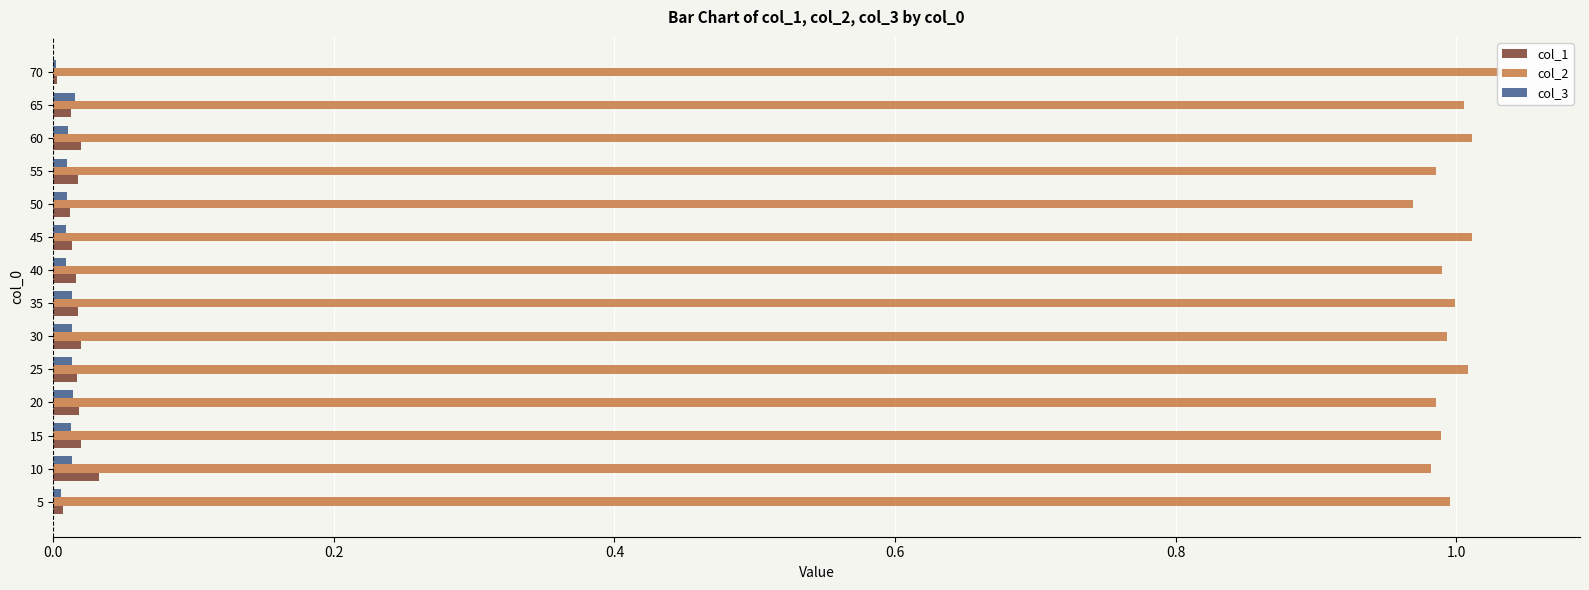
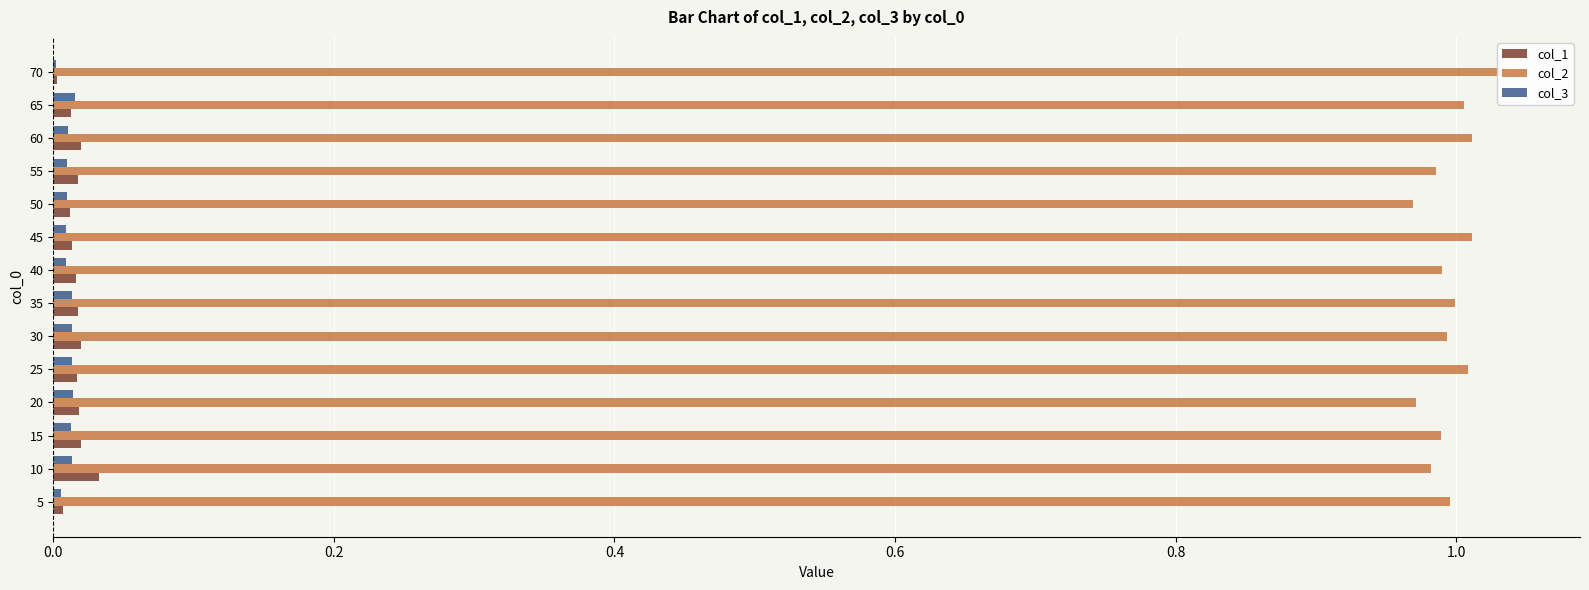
  {
    "col_1": {
      "70": 0.003,
      "65": 0.012,
      "60": 0.020,
      "55": 0.018,
      "50": 0.012,
      "45": 0.013,
      "40": 0.016,
      "35": 0.017,
      "30": 0.020,
      "25": 0.017,
      "20": 0.018,
      "15": 0.020,
      "10": 0.033,
      "5": 0.007
    },
    "col_2": {
      "65": 1.006,
      "60": 1.011,
      "55": 0.986,
      "50": 0.969,
      "45": 1.011,
      "40": 0.990,
      "35": 0.999,
      "30": 0.993,
      "25": 1.008,
-     "20": 0.986,
+     "20": 0.971,
      "15": 0.989,
      "10": 0.982,
      "5": 0.996
    },
    "col_3": {
      "70": 0.002,
      "65": 0.015,
      "60": 0.011,
      "55": 0.010,
      "50": 0.010,
      "45": 0.009,
      "40": 0.009,
      "35": 0.013,
      "30": 0.013,
      "25": 0.013,
      "20": 0.014,
      "15": 0.013,
      "10": 0.014,
      "5": 0.006
    }
  }
